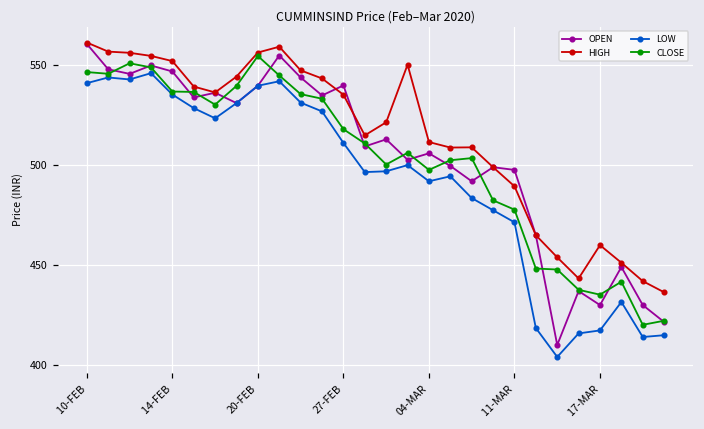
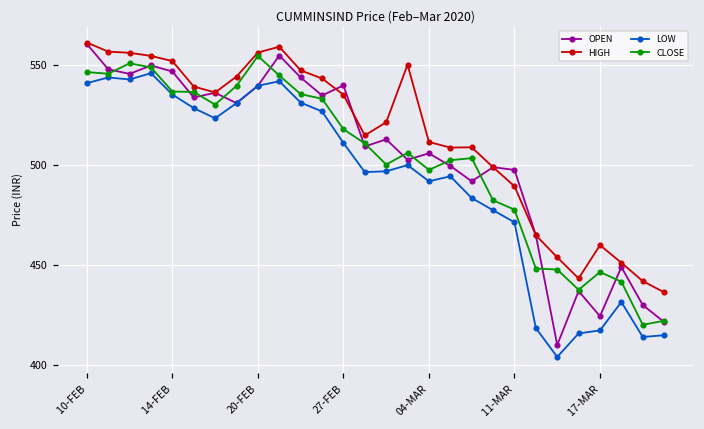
  {
    "OPEN": {
      "14-FEB": 547,
      "27-FEB": 540,
      "04-MAR": 506,
      "11-MAR": 498,
-     "17-MAR": 430
+     "17-MAR": 424
    },
    "HIGH": {
      "14-FEB": 552,
      "20-FEB": 557,
      "27-FEB": 535,
      "04-MAR": 512,
      "11-MAR": 490,
      "17-MAR": 460
    },
    "LOW": {
      "10-FEB": 541,
      "14-FEB": 535,
      "27-FEB": 511,
      "04-MAR": 492,
      "11-MAR": 471,
      "17-MAR": 417
    },
    "CLOSE": {
      "10-FEB": 547,
      "14-FEB": 537,
      "20-FEB": 555,
      "27-FEB": 518,
      "04-MAR": 498,
      "11-MAR": 478,
-     "17-MAR": 435
+     "17-MAR": 447
    }
  }
